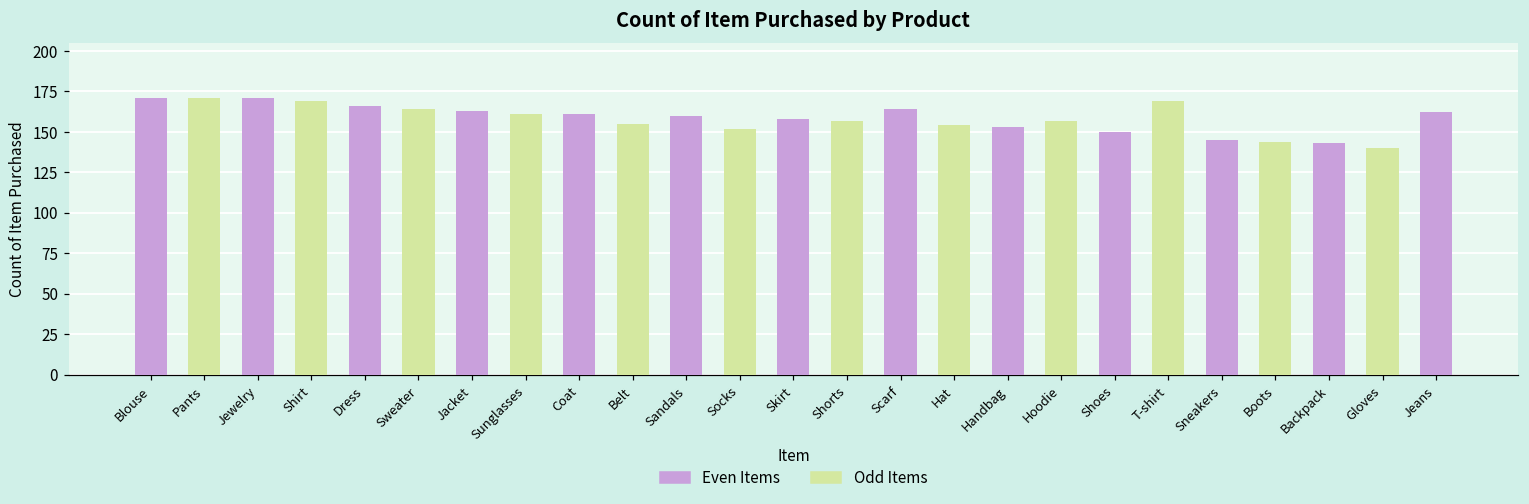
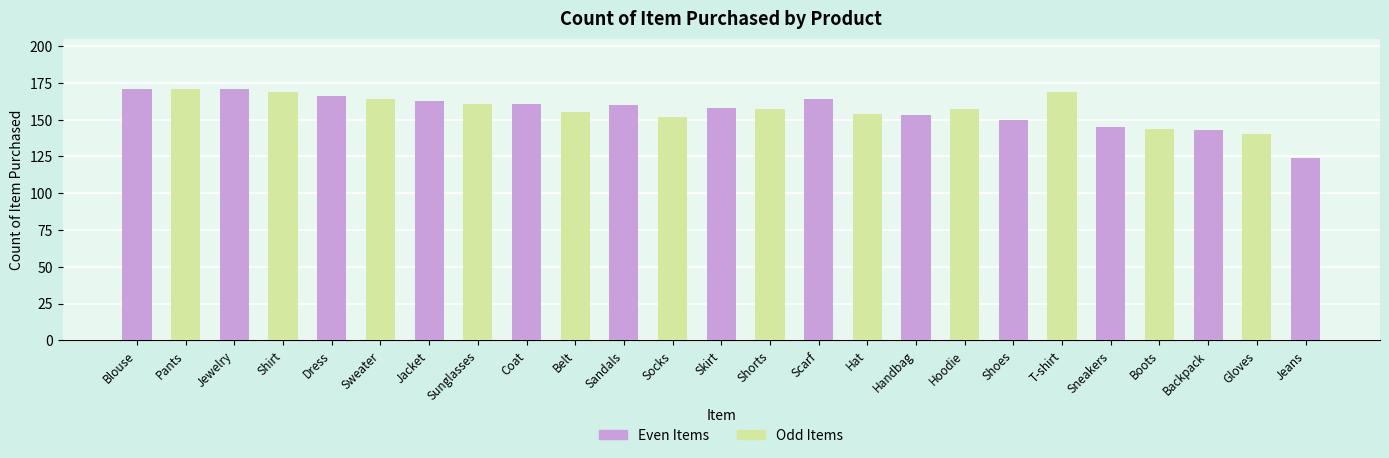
  {
    "Even Items": {
      "Blouse": 171,
      "Jewelry": 171,
      "Dress": 166,
      "Jacket": 163,
      "Coat": 161,
      "Sandals": 160,
      "Skirt": 158,
      "Scarf": 164,
      "Handbag": 153,
      "Shoes": 150,
      "Sneakers": 145,
      "Backpack": 143,
-     "Jeans": 162
+     "Jeans": 124
    },
    "Odd Items": {
      "Pants": 171,
      "Shirt": 169,
      "Sweater": 164,
      "Sunglasses": 161,
      "Belt": 155,
      "Socks": 152,
      "Shorts": 157,
      "Hat": 154,
      "Hoodie": 157,
      "T-shirt": 169,
      "Boots": 144,
      "Gloves": 140
    }
  }
